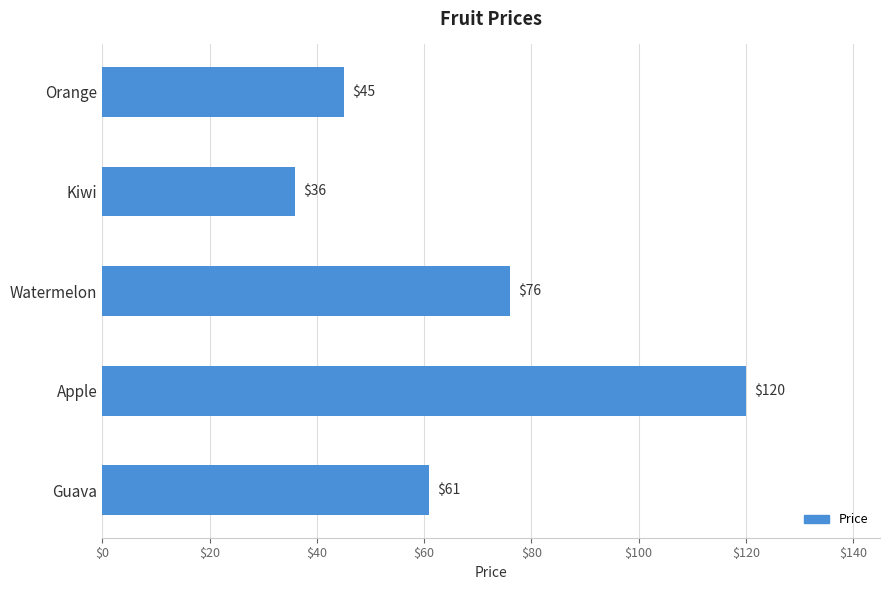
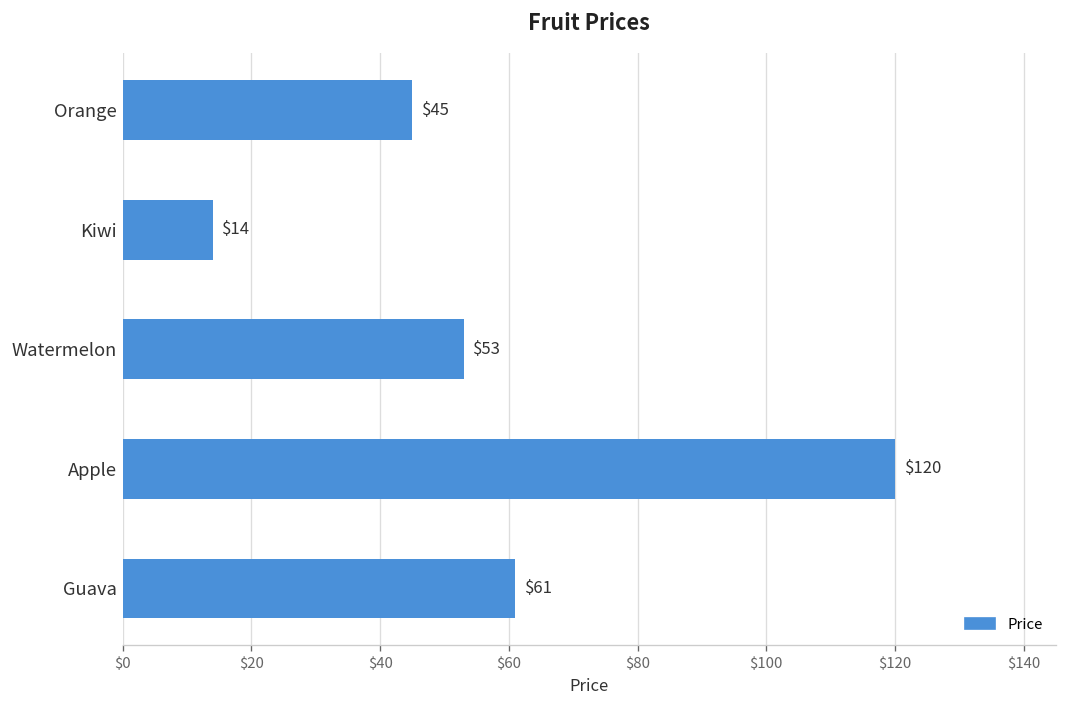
  {
    "Orange": "$45",
-   "Kiwi": "$36",
-   "Watermelon": "$76",
+   "Kiwi": "$14",
+   "Watermelon": "$53",
    "Apple": "$120",
    "Guava": "$61"
  }
